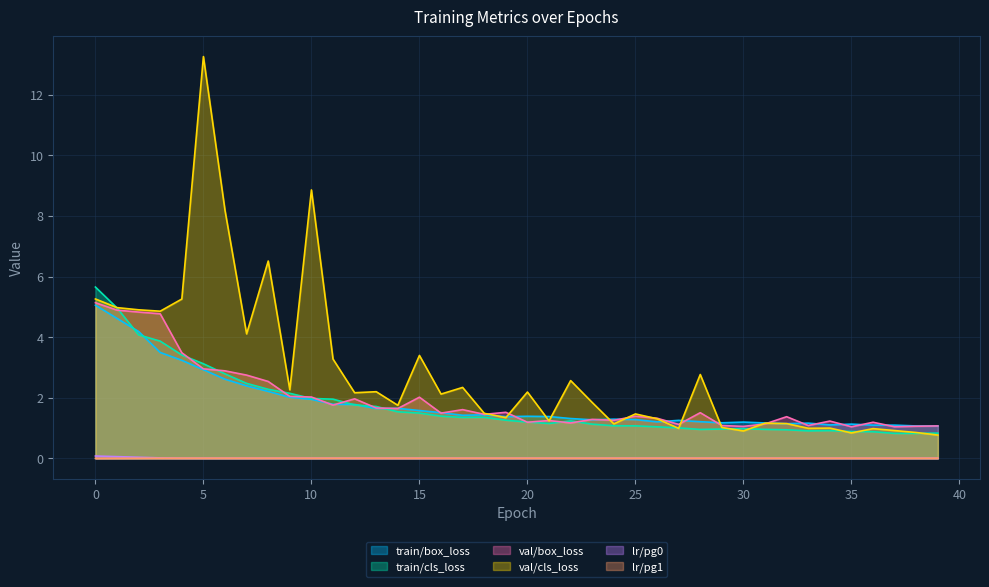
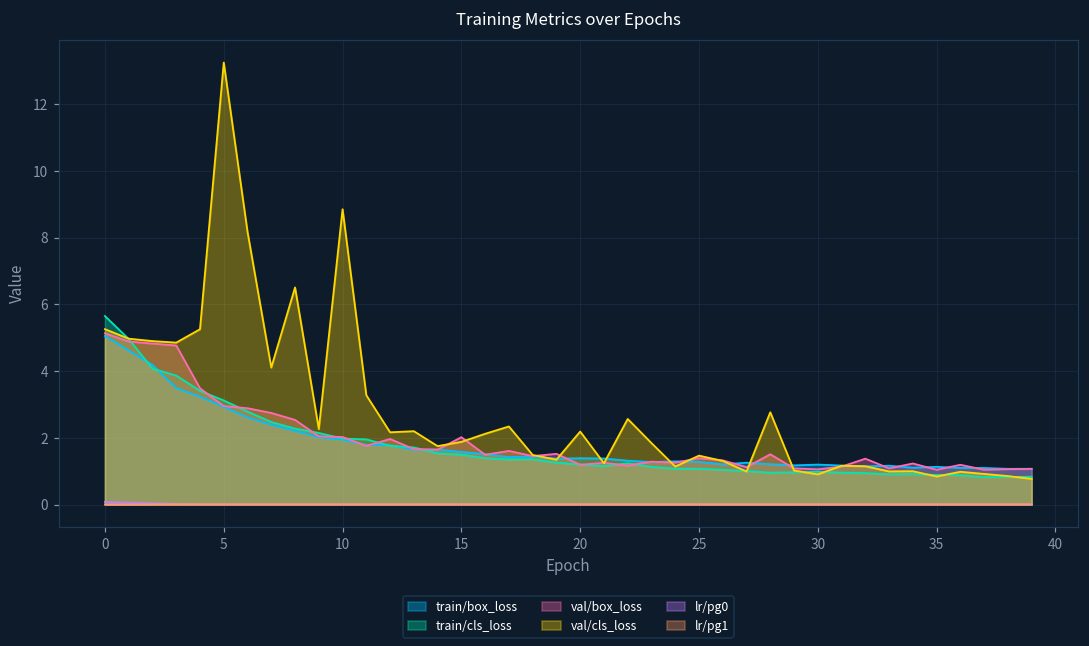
  {
    "val/cls_loss": {
      "0": 5.3,
      "5": 13.3,
      "10": 8.9,
-     "15": 3.4,
+     "15": 1.9,
      "20": 2.2
    }
  }
